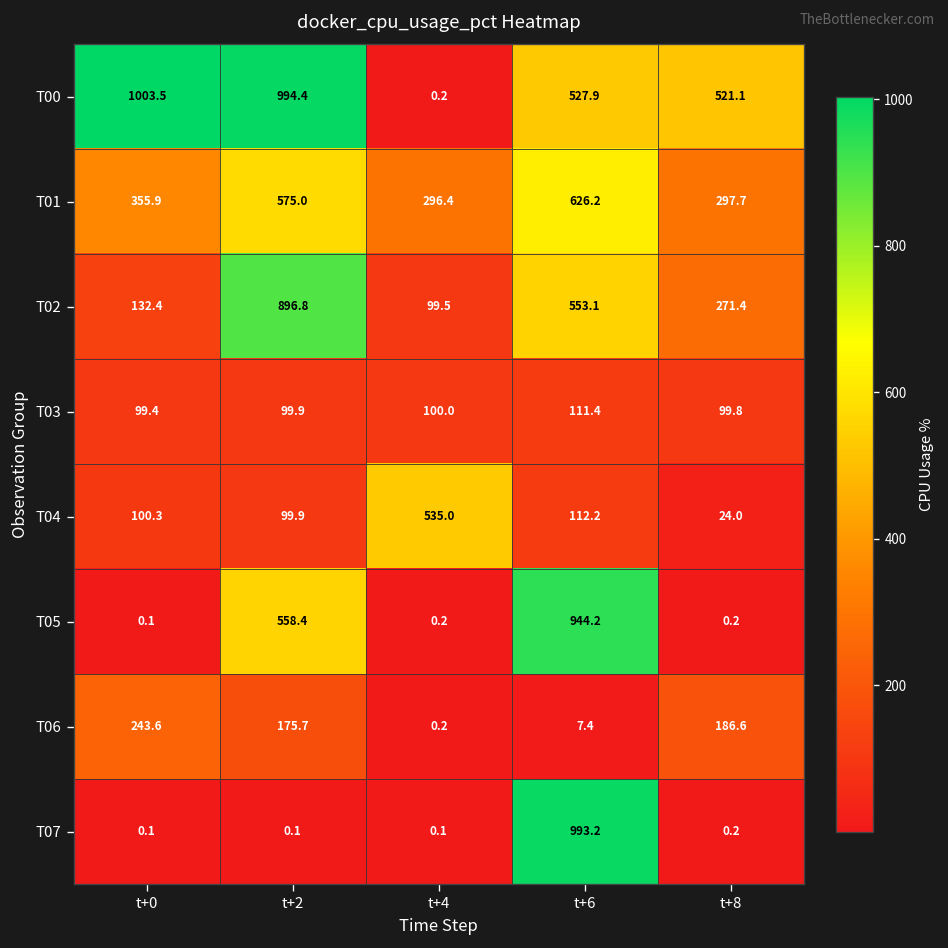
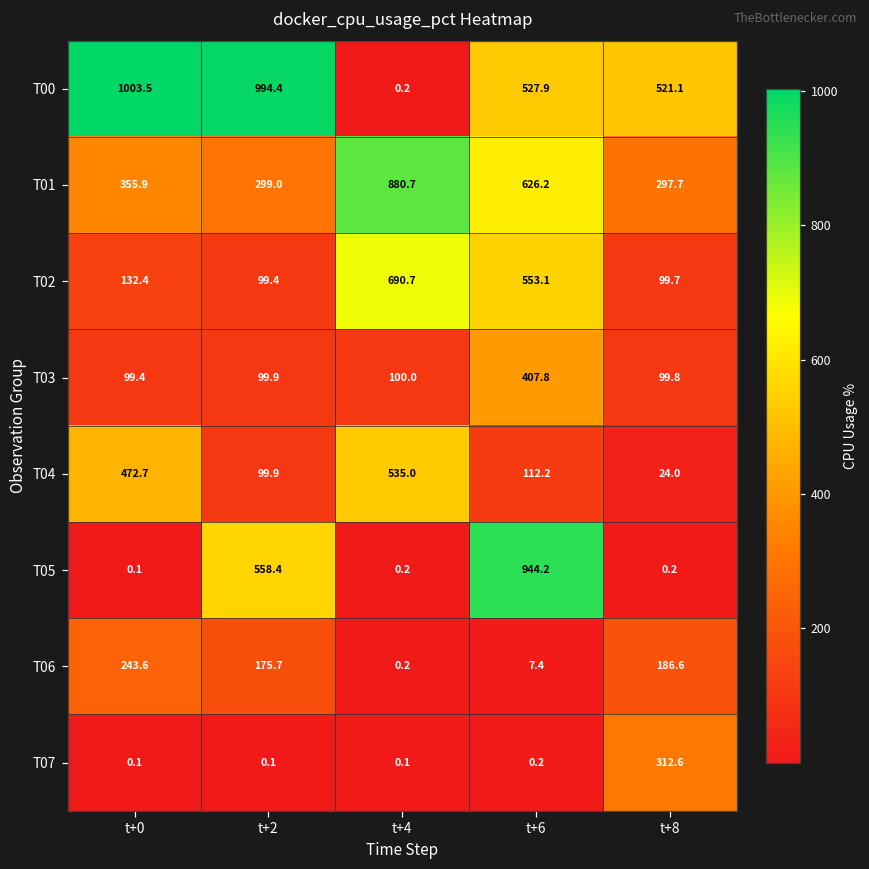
  {
    "T00": {
      "t+0": 1003.5,
      "t+2": 994.4,
      "t+4": 0.2,
      "t+6": 527.9,
      "t+8": 521.1
    },
    "T01": {
      "t+0": 355.9,
-     "t+2": 575.0,
-     "t+4": 296.4,
+     "t+2": 299.0,
+     "t+4": 880.7,
      "t+6": 626.2,
      "t+8": 297.7
    },
    "T02": {
      "t+0": 132.4,
-     "t+2": 896.8,
-     "t+4": 99.5,
+     "t+2": 99.4,
+     "t+4": 690.7,
      "t+6": 553.1,
-     "t+8": 271.4
+     "t+8": 99.7
    },
    "T03": {
      "t+0": 99.4,
      "t+2": 99.9,
      "t+4": 100.0,
-     "t+6": 111.4,
+     "t+6": 407.8,
      "t+8": 99.8
    },
    "T04": {
-     "t+0": 100.3,
+     "t+0": 472.7,
      "t+2": 99.9,
      "t+4": 535.0,
      "t+6": 112.2,
      "t+8": 24.0
    },
    "T05": {
      "t+0": 0.1,
      "t+2": 558.4,
      "t+4": 0.2,
      "t+6": 944.2,
      "t+8": 0.2
    },
    "T06": {
      "t+0": 243.6,
      "t+2": 175.7,
      "t+4": 0.2,
      "t+6": 7.4,
      "t+8": 186.6
    },
    "T07": {
      "t+0": 0.1,
      "t+2": 0.1,
      "t+4": 0.1,
-     "t+6": 993.2,
-     "t+8": 0.2
+     "t+6": 0.2,
+     "t+8": 312.6
    }
  }
